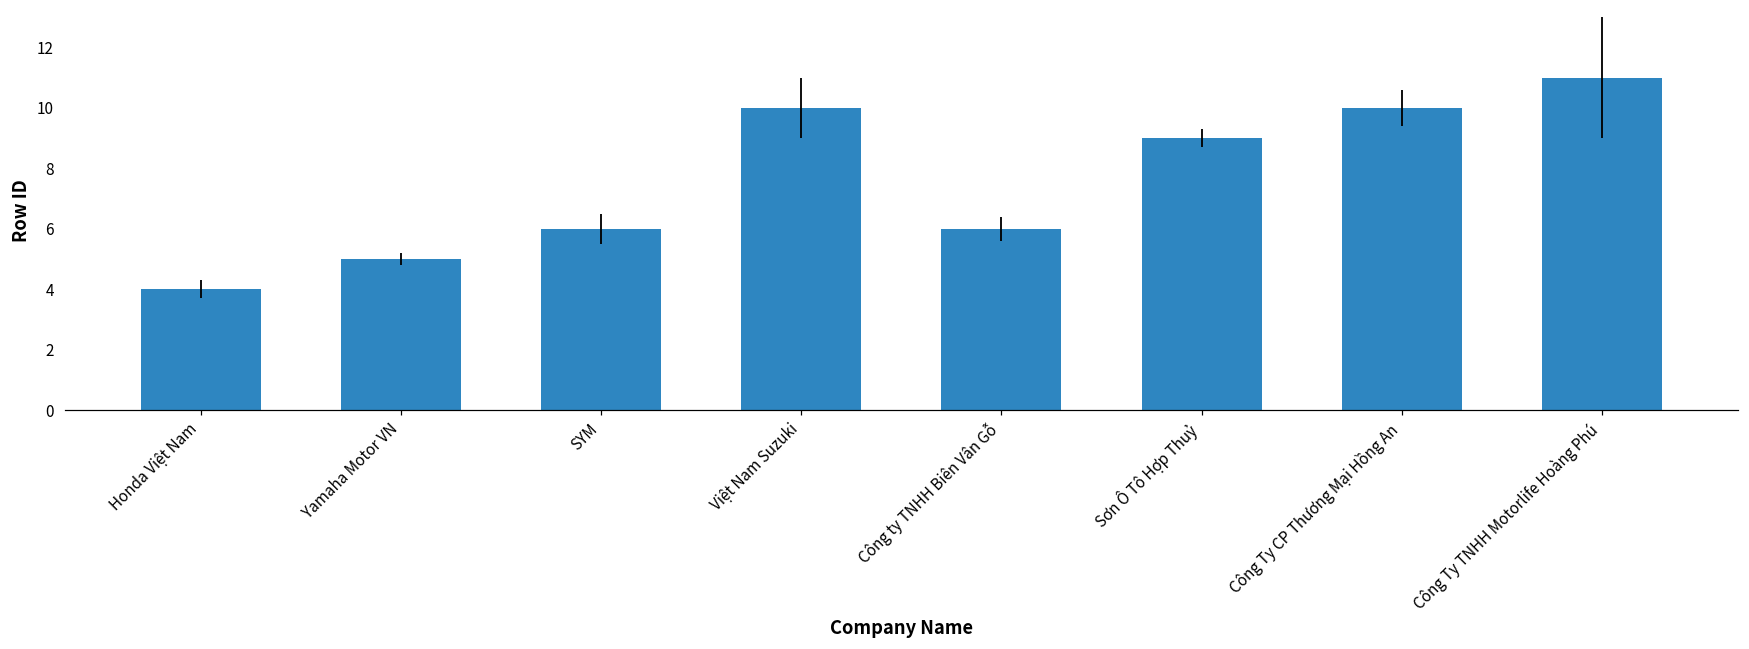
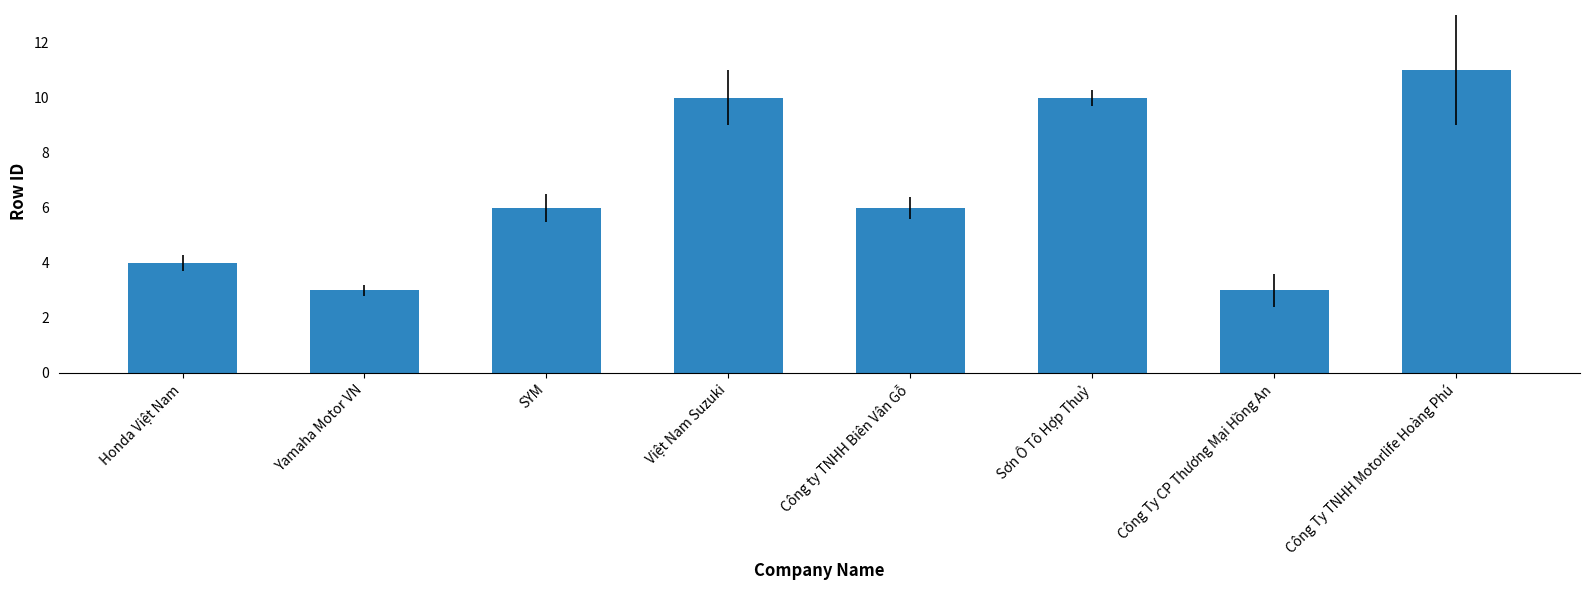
  {
    "Honda Việt Nam": 4,
-   "Yamaha Motor VN": 5,
+   "Yamaha Motor VN": 3,
    "SYM": 6,
    "Việt Nam Suzuki": 10,
    "Công ty TNHH Biên Vân Gỗ": 6,
-   "Sơn Ô Tô Hợp Thuỷ": 9,
-   "Công Ty CP Thương Mại Hồng An": 10,
+   "Sơn Ô Tô Hợp Thuỷ": 10,
+   "Công Ty CP Thương Mại Hồng An": 3,
    "Công Ty TNHH Motorlife Hoàng Phú": 11
  }
